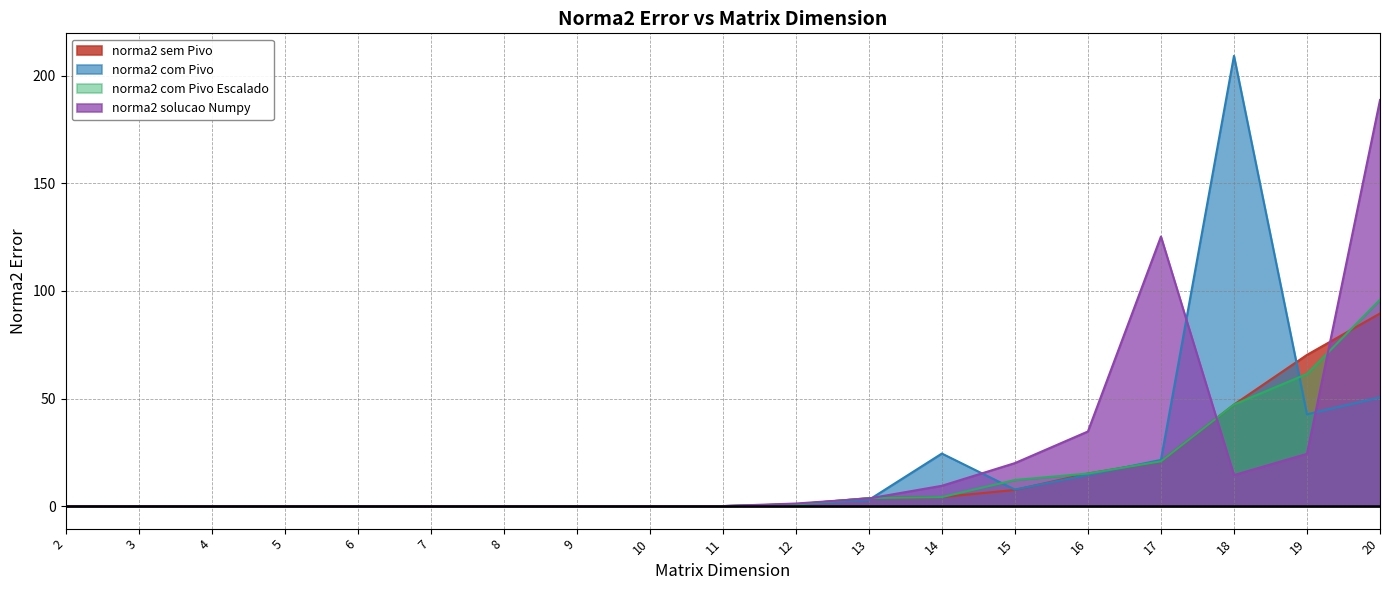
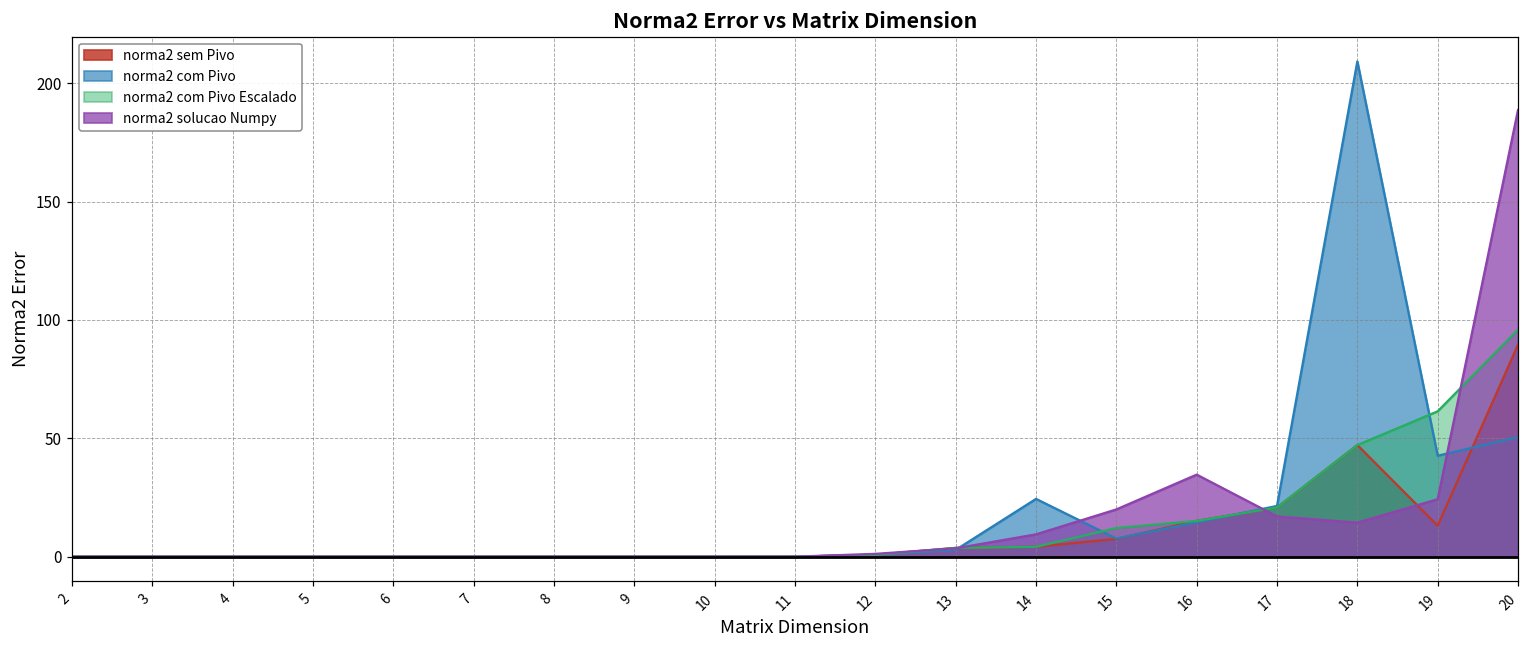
  {
    "norma2 sem Pivo": {
-     "19": 70,
+     "19": 13,
      "20": 90
    },
    "norma2 com Pivo": {
      "14": 24,
      "18": 209,
      "19": 43,
      "20": 51
    },
    "norma2 com Pivo Escalado": {
      "15": 12,
      "19": 61,
      "20": 96
    },
    "norma2 solucao Numpy": {
      "14": 9,
      "15": 20,
      "16": 35,
-     "17": 125,
+     "17": 17,
      "18": 14,
      "19": 24,
      "20": 189
    }
  }
